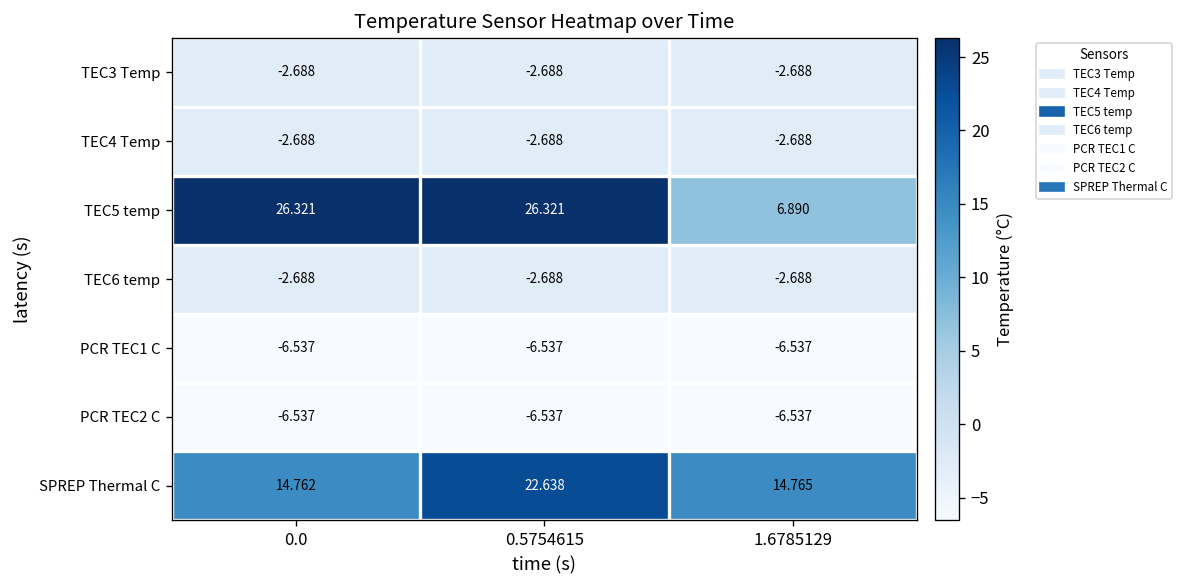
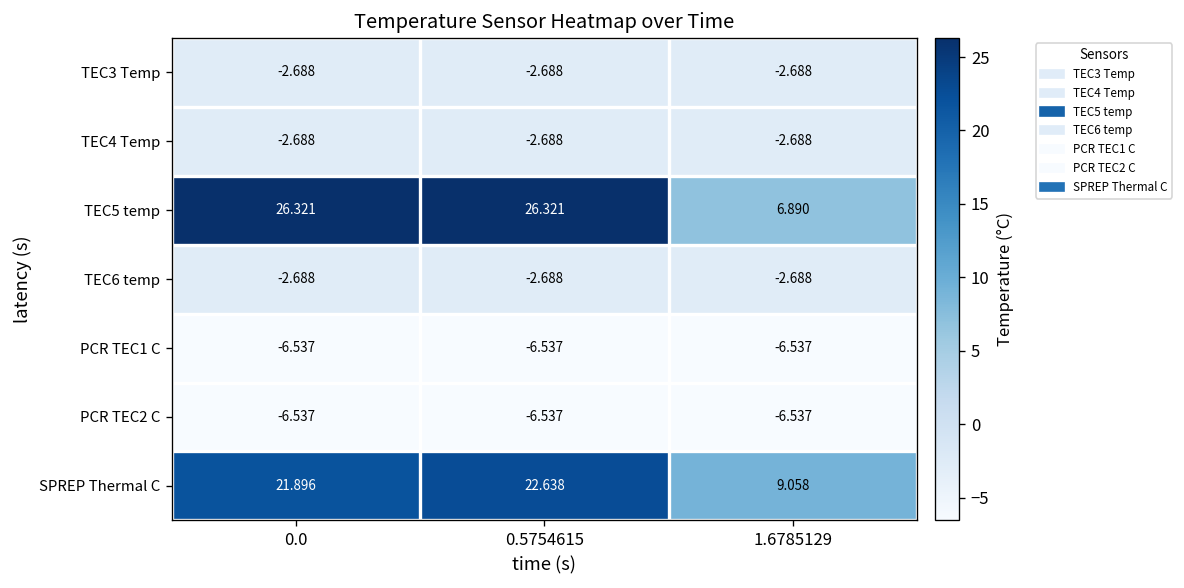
  {
    "TEC3 Temp": {
      "0.0": -2.688,
      "0.5754615": -2.688,
      "1.6785129": -2.688
    },
    "TEC4 Temp": {
      "0.0": -2.688,
      "0.5754615": -2.688,
      "1.6785129": -2.688
    },
    "TEC5 temp": {
      "0.0": 26.321,
      "0.5754615": 26.321,
      "1.6785129": 6.890
    },
    "TEC6 temp": {
      "0.0": -2.688,
      "0.5754615": -2.688,
      "1.6785129": -2.688
    },
    "PCR TEC1 C": {
      "0.0": -6.537,
      "0.5754615": -6.537,
      "1.6785129": -6.537
    },
    "PCR TEC2 C": {
      "0.0": -6.537,
      "0.5754615": -6.537,
      "1.6785129": -6.537
    },
    "SPREP Thermal C": {
-     "0.0": 14.762,
+     "0.0": 21.896,
      "0.5754615": 22.638,
-     "1.6785129": 14.765
+     "1.6785129": 9.058
    }
  }
